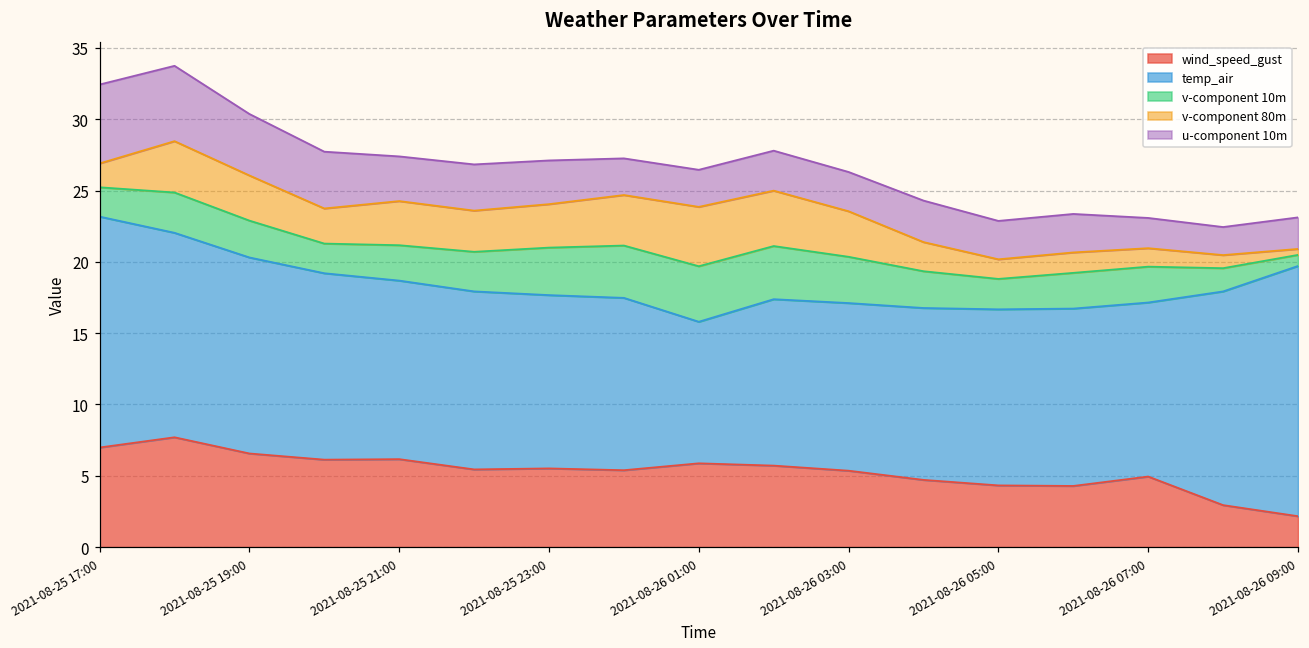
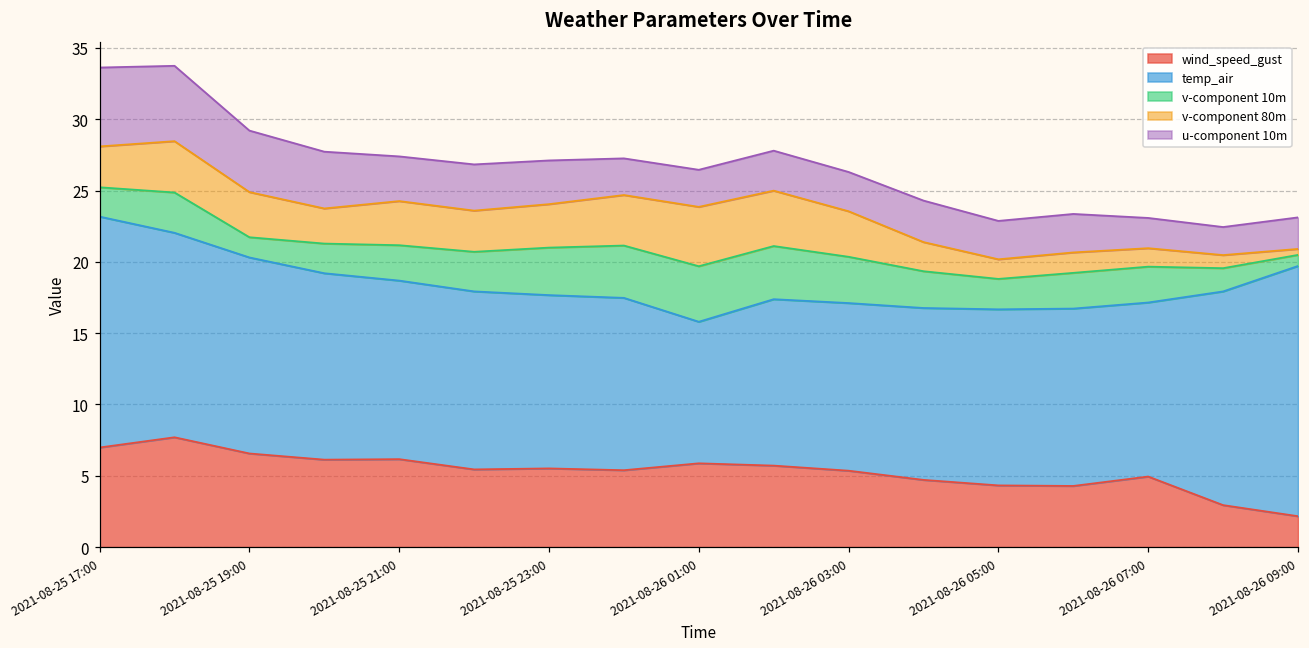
  {
    "wind_speed_gust": {
      "2021-08-25 17:00": 7.0,
      "2021-08-25 19:00": 6.6,
      "2021-08-25 21:00": 6.2,
      "2021-08-25 23:00": 5.5,
      "2021-08-26 01:00": 5.9,
      "2021-08-26 03:00": 5.4,
      "2021-08-26 05:00": 4.3,
      "2021-08-26 07:00": 4.9,
      "2021-08-26 09:00": 2.2
    },
    "temp_air": {
      "2021-08-25 17:00": 16.2,
      "2021-08-25 19:00": 13.7,
      "2021-08-25 21:00": 12.5,
      "2021-08-25 23:00": 12.1,
      "2021-08-26 01:00": 9.9,
      "2021-08-26 03:00": 11.8,
      "2021-08-26 05:00": 12.3,
      "2021-08-26 07:00": 12.2,
      "2021-08-26 09:00": 17.5
    },
    "v-component 10m": {
      "2021-08-25 17:00": 2.1,
-     "2021-08-25 19:00": 2.6,
+     "2021-08-25 19:00": 1.4,
      "2021-08-25 21:00": 2.5,
      "2021-08-25 23:00": 3.3,
      "2021-08-26 01:00": 3.9,
      "2021-08-26 03:00": 3.2,
      "2021-08-26 05:00": 2.1,
      "2021-08-26 07:00": 2.5,
      "2021-08-26 09:00": 0.8
    },
    "v-component 80m": {
-     "2021-08-25 17:00": 1.7,
+     "2021-08-25 17:00": 2.9,
      "2021-08-25 19:00": 3.2,
      "2021-08-25 21:00": 3.1,
      "2021-08-25 23:00": 3.0,
      "2021-08-26 01:00": 4.2,
      "2021-08-26 03:00": 3.2,
      "2021-08-26 05:00": 1.4,
      "2021-08-26 07:00": 1.3,
      "2021-08-26 09:00": 0.4
    },
    "u-component 10m": {
      "2021-08-25 17:00": 5.5,
      "2021-08-25 19:00": 4.3,
      "2021-08-25 21:00": 3.1,
      "2021-08-25 23:00": 3.1,
      "2021-08-26 01:00": 2.6,
      "2021-08-26 03:00": 2.8,
      "2021-08-26 05:00": 2.7,
      "2021-08-26 07:00": 2.1,
      "2021-08-26 09:00": 2.2
    }
  }
